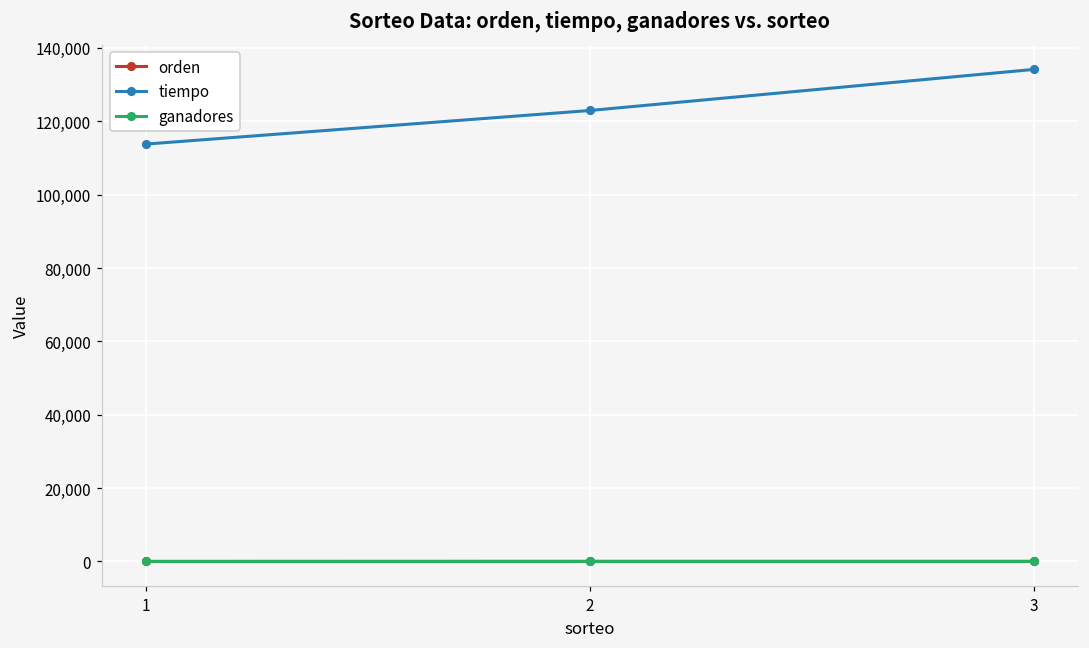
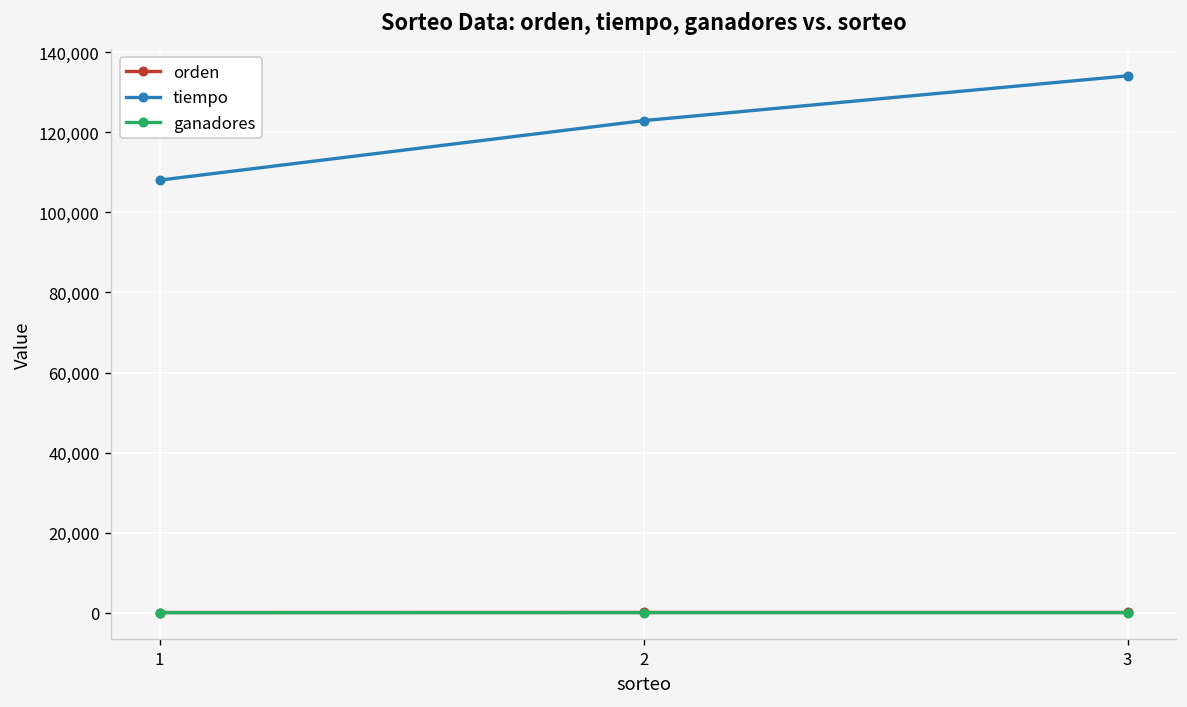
  {
    "ganadores": {
      "1": "0",
      "2": "0",
      "3": "0"
    },
    "tiempo": {
-     "1": "114,000",
+     "1": "108,000",
      "2": "123,000",
      "3": "134,000"
    }
  }
